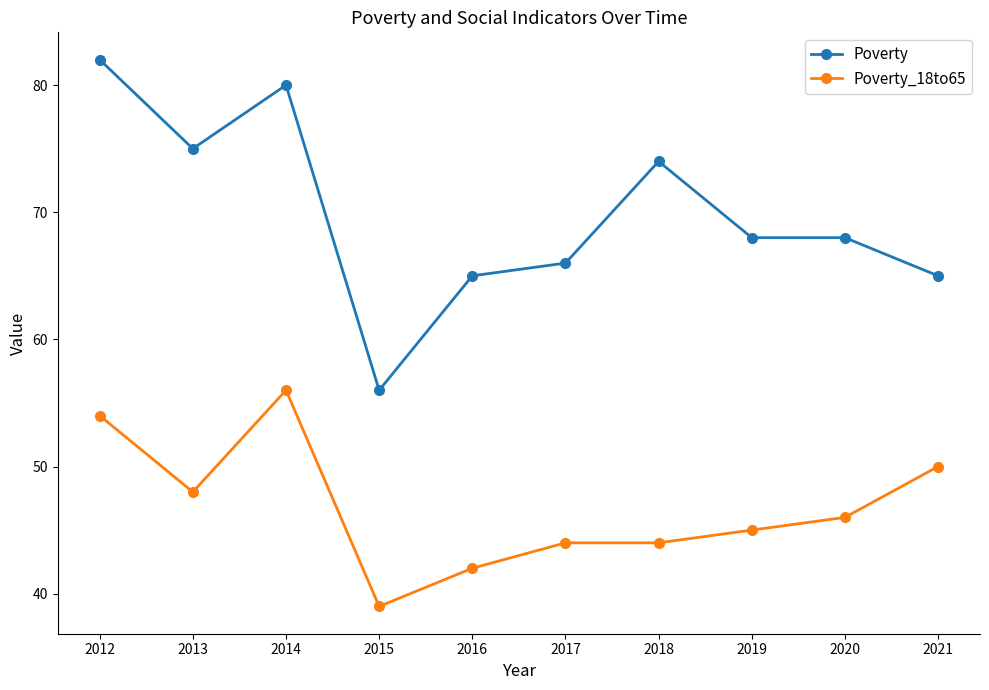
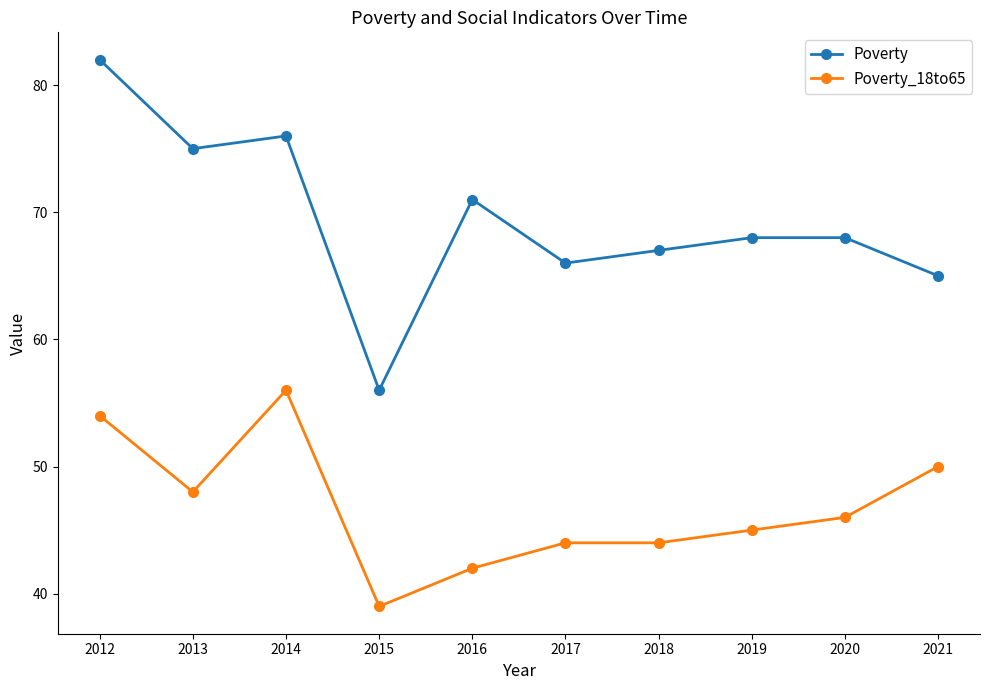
  {
    "Poverty": {
      "2012": 82,
      "2013": 75,
-     "2014": 80,
+     "2014": 76,
      "2015": 56,
-     "2016": 65,
+     "2016": 71,
      "2017": 66,
-     "2018": 74,
+     "2018": 67,
      "2019": 68,
      "2020": 68,
      "2021": 65
    },
    "Poverty_18to65": {
      "2012": 54,
      "2013": 48,
      "2014": 56,
      "2015": 39,
      "2016": 42,
      "2017": 44,
      "2018": 44,
      "2019": 45,
      "2020": 46,
      "2021": 50
    }
  }
